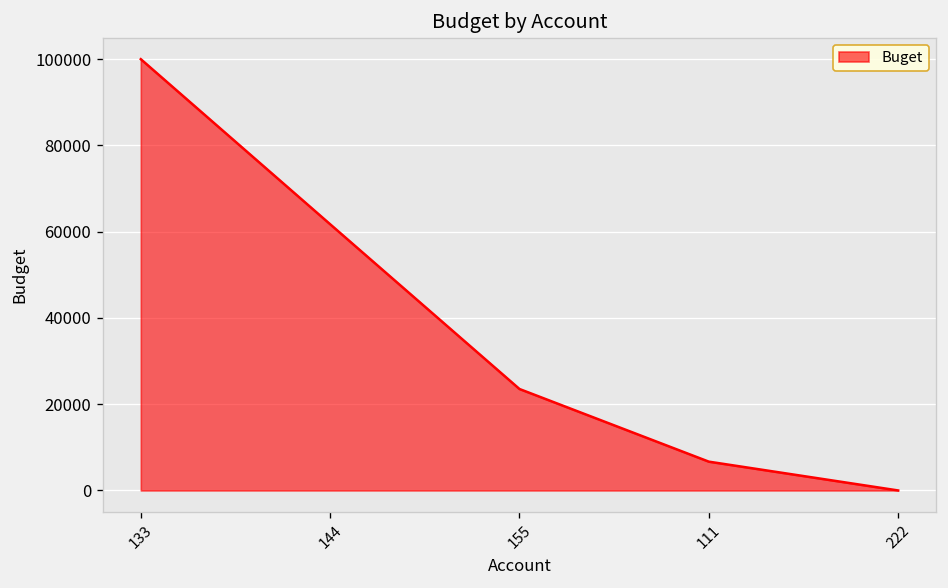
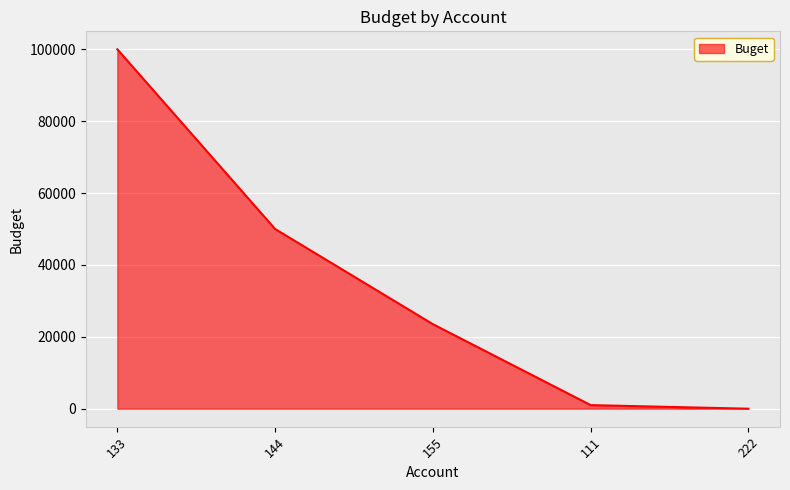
  {
    "133": 100000,
-   "144": 62000,
+   "144": 50000,
    "155": 24000,
-   "111": 7000,
+   "111": 1000,
    "222": 0
  }
